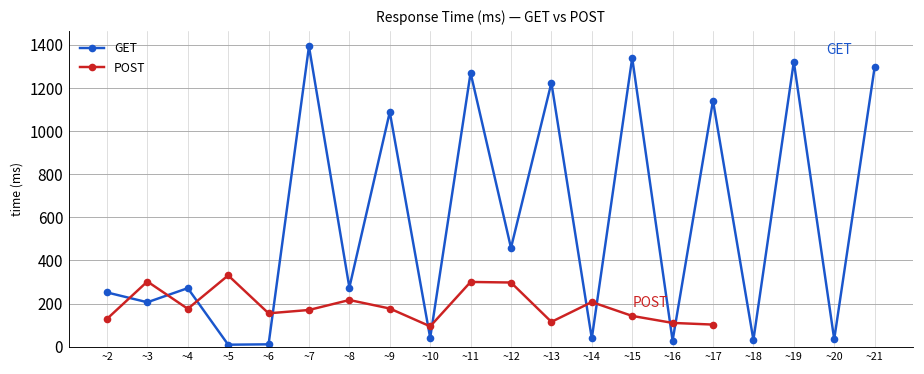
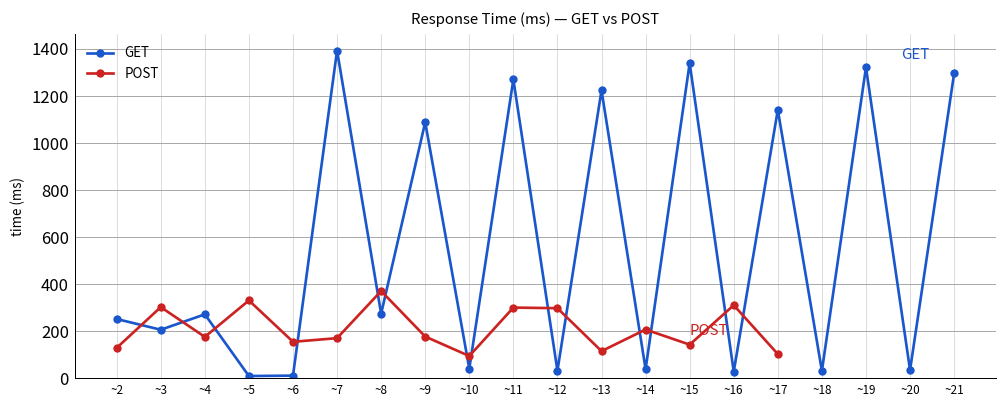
  {
    "GET": {
      "~2": 250,
      "~3": 210,
      "~4": 270,
      "~5": 10,
      "~6": 10,
      "~7": 1390,
      "~8": 270,
      "~9": 1090,
      "~10": 40,
      "~11": 1270,
-     "~12": 460,
+     "~12": 30,
      "~13": 1220,
      "~14": 40,
      "~15": 1340,
      "~16": 30,
      "~17": 1140,
      "~18": 30,
      "~19": 1320,
      "~20": 30,
      "~21": 1300
    },
    "POST": {
      "~2": 130,
      "~3": 300,
      "~4": 180,
      "~5": 330,
      "~6": 150,
      "~7": 170,
-     "~8": 220,
+     "~8": 370,
      "~9": 180,
      "~10": 90,
      "~11": 300,
      "~12": 300,
      "~13": 110,
      "~14": 210,
      "~15": 140,
-     "~16": 110,
+     "~16": 310,
      "~17": 100
    }
  }
